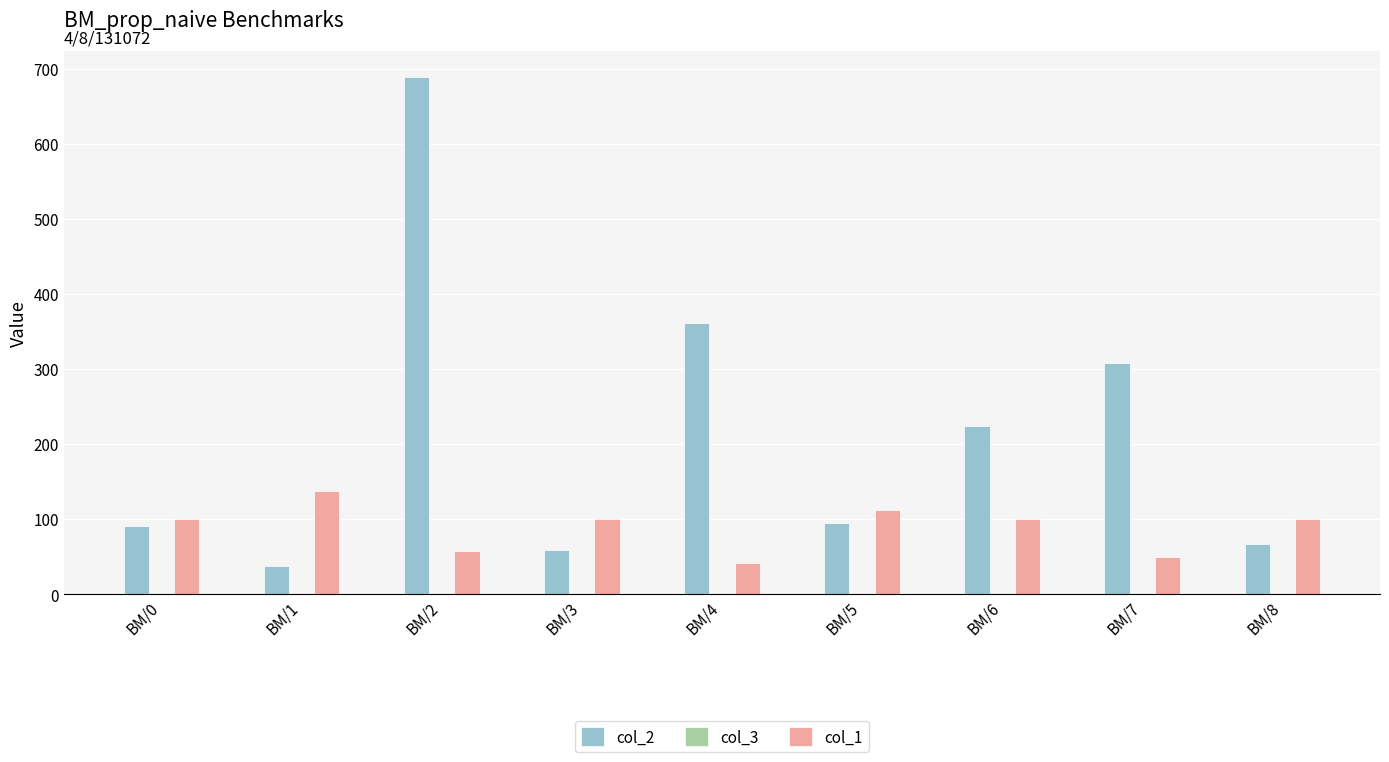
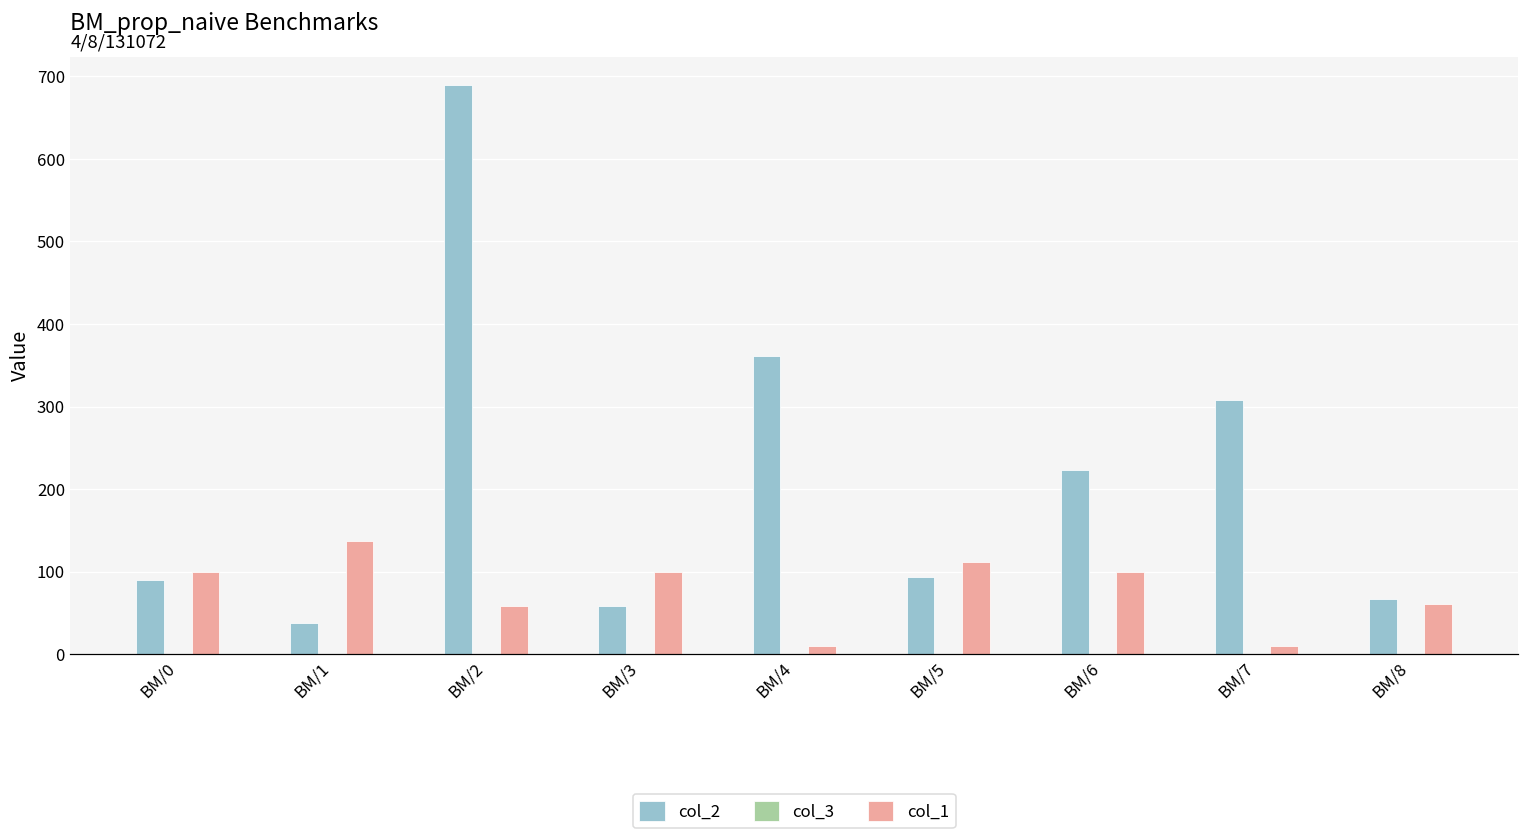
  {
    "col_1": {
      "BM/0": 100,
      "BM/1": 140,
      "BM/2": 60,
      "BM/3": 100,
-     "BM/4": 40,
+     "BM/4": 10,
      "BM/5": 110,
      "BM/6": 100,
-     "BM/7": 50,
-     "BM/8": 100
+     "BM/7": 10,
+     "BM/8": 60
    }
  }
